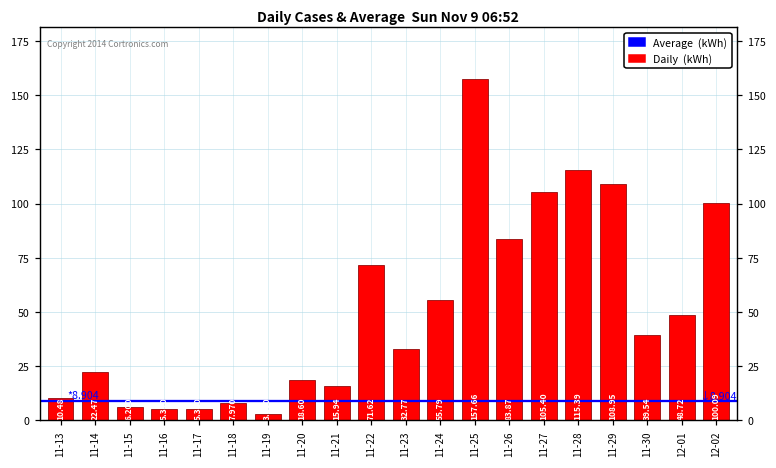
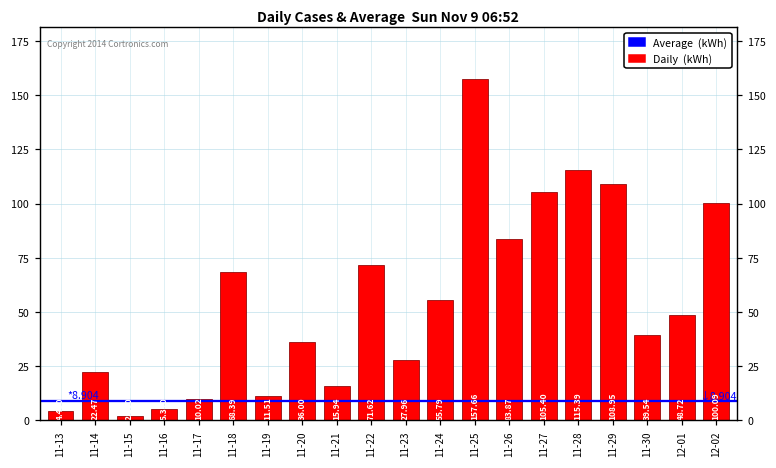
  {
-   "11-13": 10,
+   "11-13": 4,
    "11-14": 22.47,
-   "11-15": 6,
+   "11-15": 2,
    "11-16": 5.310,
-   "11-17": 5.310,
-   "11-18": 7.970,
-   "11-19": 3,
-   "11-20": 18.60,
+   "11-17": 10.02,
+   "11-18": 68.39,
+   "11-19": 12,
+   "11-20": 36.00,
    "11-21": 15.94,
    "11-22": 71.62,
-   "11-23": 32.77,
+   "11-23": 27.96,
    "11-24": 55.79,
    "11-25": 157.66,
    "11-26": 83.87,
    "11-27": 105.40,
    "11-28": 115.39,
    "11-29": 108.95,
    "11-30": 39.54,
    "12-01": 48.72
  }
